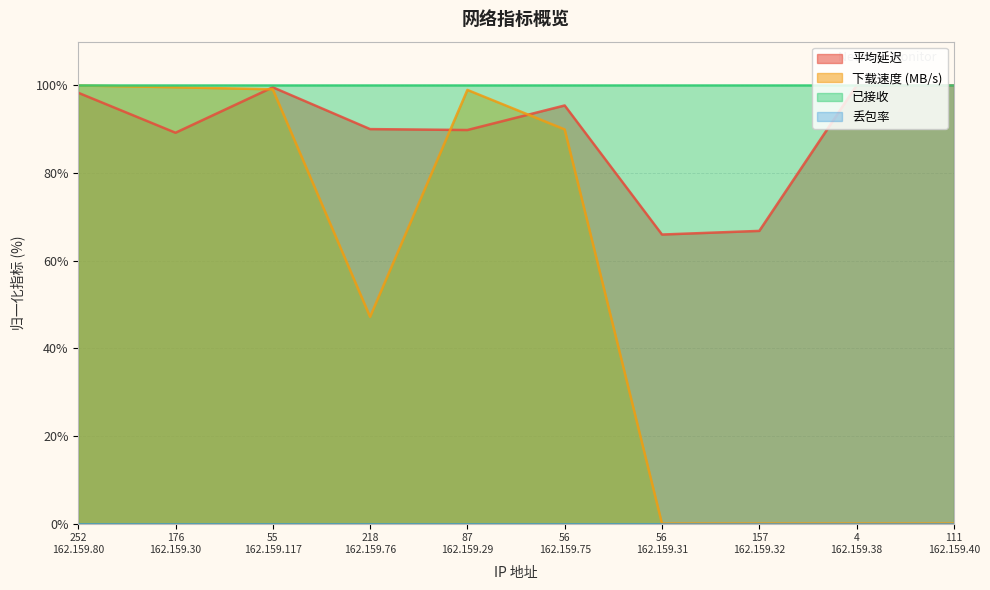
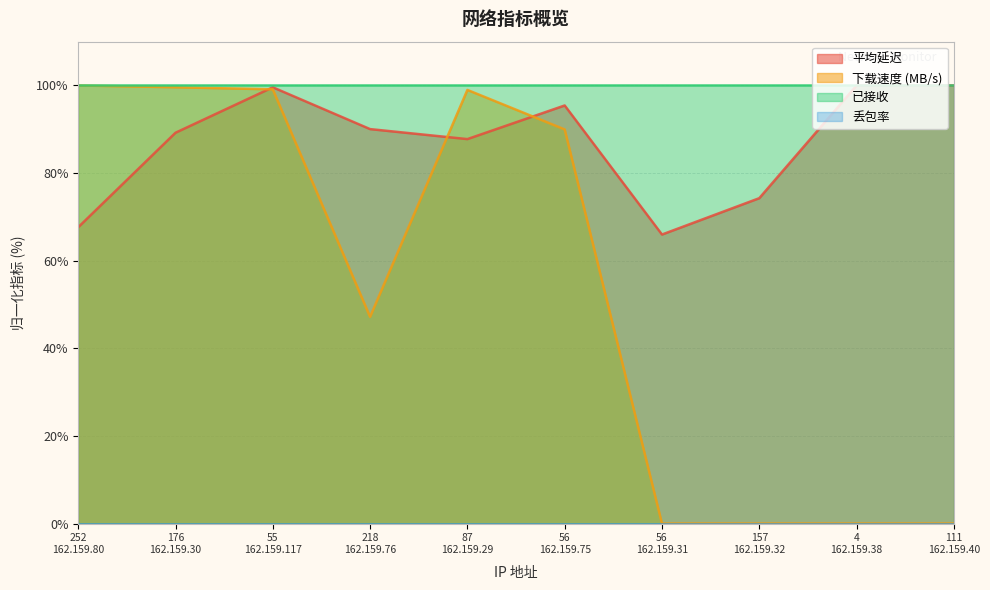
  {
    "平均延迟": {
-     "252 162.159.80": "98%",
+     "252 162.159.80": "68%",
      "176 162.159.30": "89%",
      "218 162.159.76": "90%",
-     "87 162.159.29": "90%",
+     "87 162.159.29": "88%",
      "56 162.159.75": "95%",
      "56 162.159.31": "66%",
-     "157 162.159.32": "67%"
+     "157 162.159.32": "74%"
    },
    "下载速度 (MB/s)": {
      "218 162.159.76": "47%",
      "87 162.159.29": "99%",
      "56 162.159.75": "90%"
    },
    "已接收": {
      "218 162.159.76": "100%",
      "87 162.159.29": "100%",
      "56 162.159.75": "100%",
      "56 162.159.31": "100%",
      "157 162.159.32": "100%"
    },
    "丢包率": {
      "252 162.159.80": "0%",
      "176 162.159.30": "0%",
      "55 162.159.117": "0%",
      "218 162.159.76": "0%",
      "87 162.159.29": "0%",
      "56 162.159.75": "0%"
    }
  }
